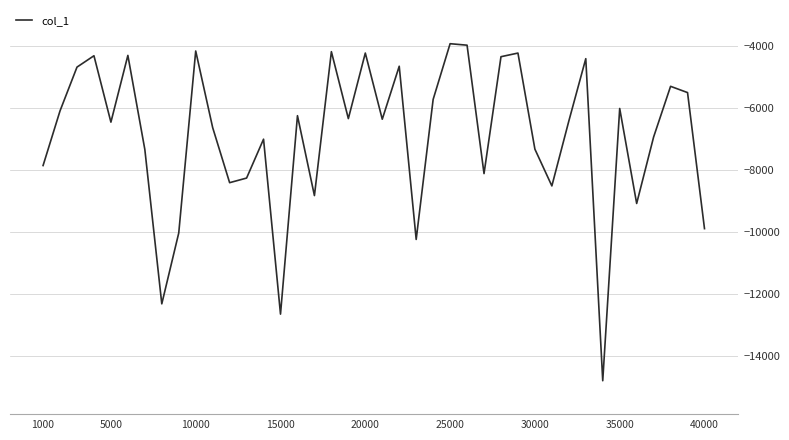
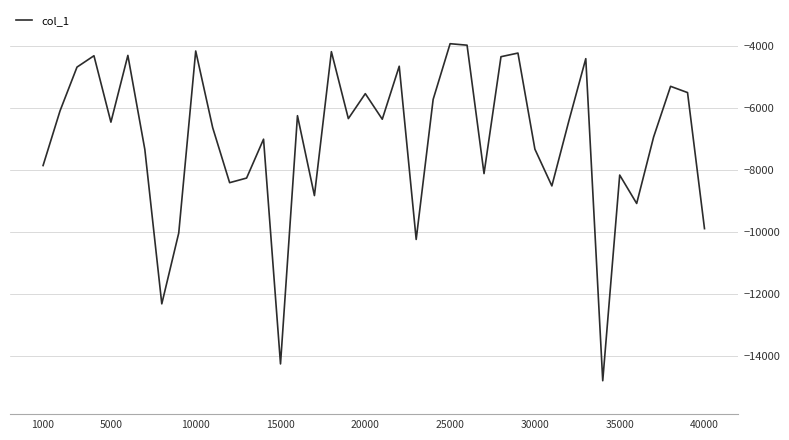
  {
    "1000": -7900,
    "5000": -6500,
    "10000": -4200,
-   "15000": -12600,
-   "20000": -4200,
+   "15000": -14200,
+   "20000": -5500,
    "25000": -3900,
    "30000": -7300,
-   "35000": -6000,
+   "35000": -8200,
    "40000": -9900
  }
